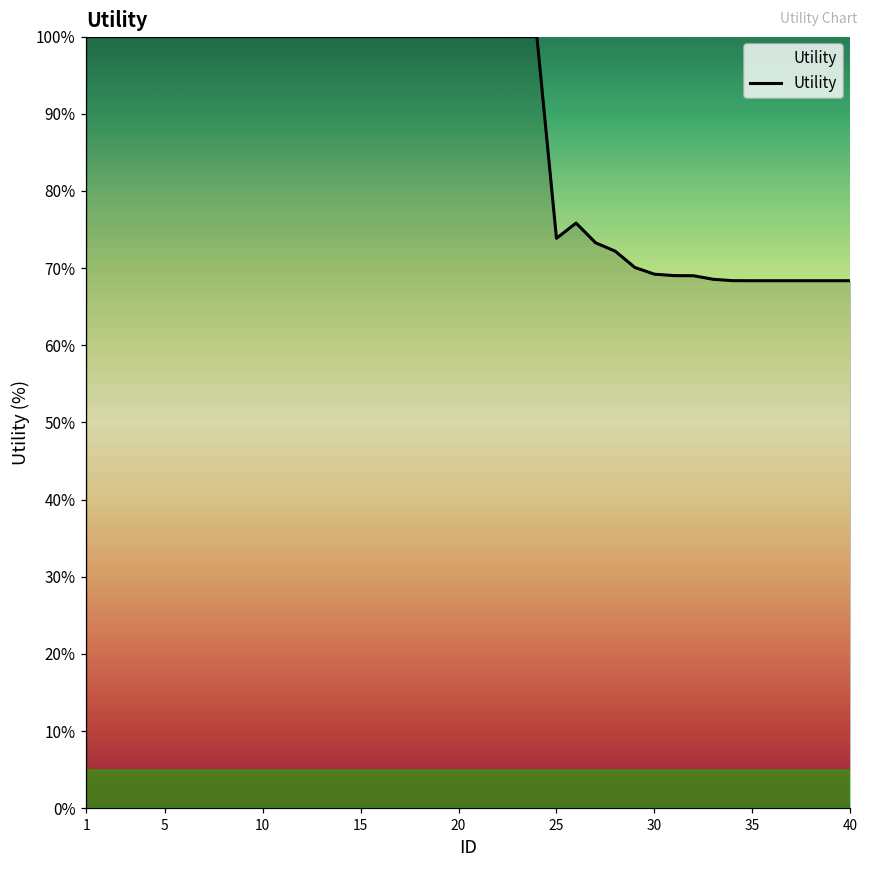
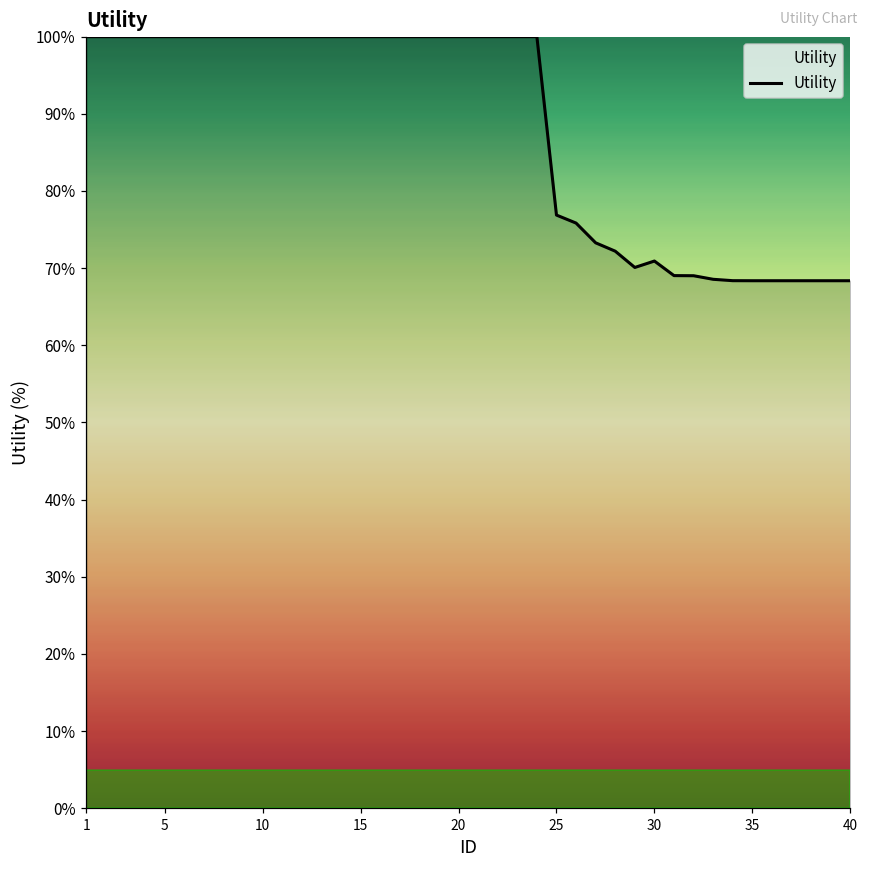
  {
    "1": "100%",
    "5": "100%",
    "10": "100%",
    "15": "100%",
    "20": "100%",
-   "25": "74%",
-   "30": "69%",
+   "25": "77%",
+   "30": "71%",
    "35": "68%",
    "40": "68%"
  }
